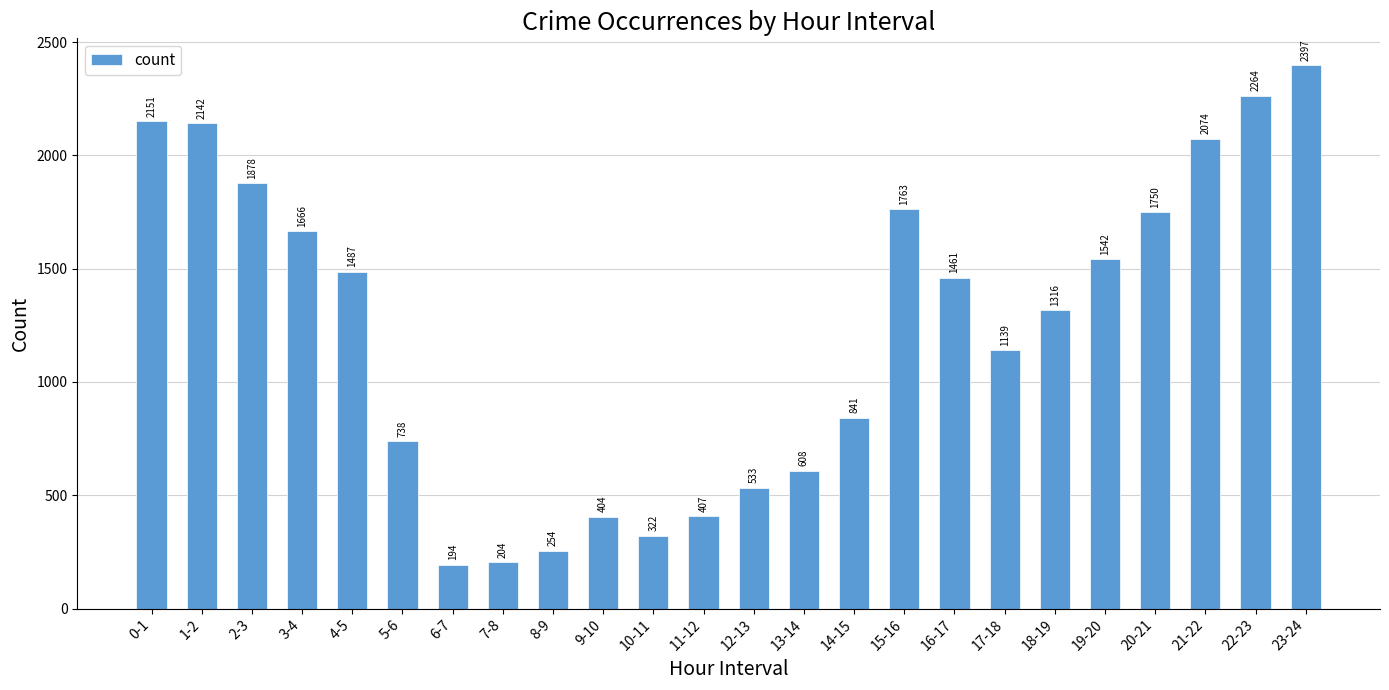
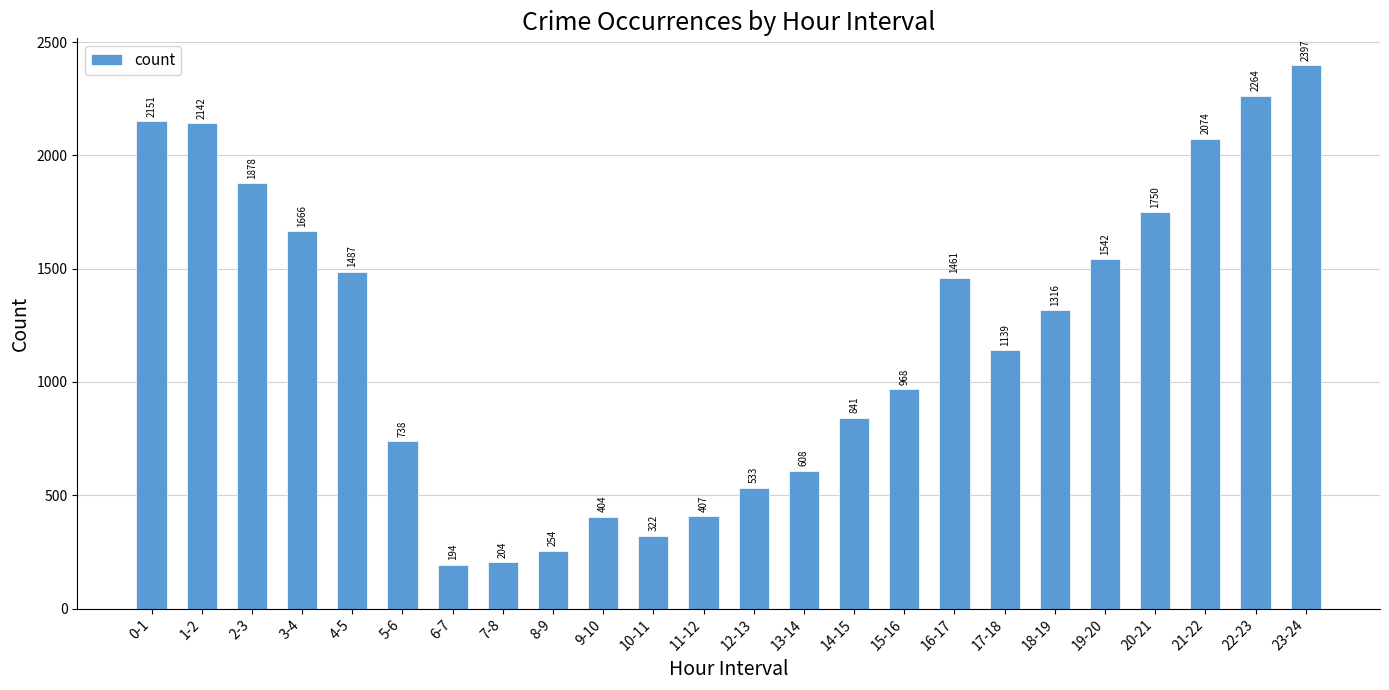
  {
    "0-1": 2151,
    "1-2": 2142,
    "2-3": 1878,
    "3-4": 1666,
    "4-5": 1487,
    "5-6": 738,
    "6-7": 194,
    "7-8": 204,
    "8-9": 254,
    "9-10": 404,
    "10-11": 322,
    "11-12": 407,
    "12-13": 533,
    "13-14": 608,
    "14-15": 841,
-   "15-16": 1763,
+   "15-16": 968,
    "16-17": 1461,
    "17-18": 1139,
    "18-19": 1316,
    "19-20": 1542,
    "20-21": 1750,
    "21-22": 2074,
    "22-23": 2264,
    "23-24": 2397
  }
